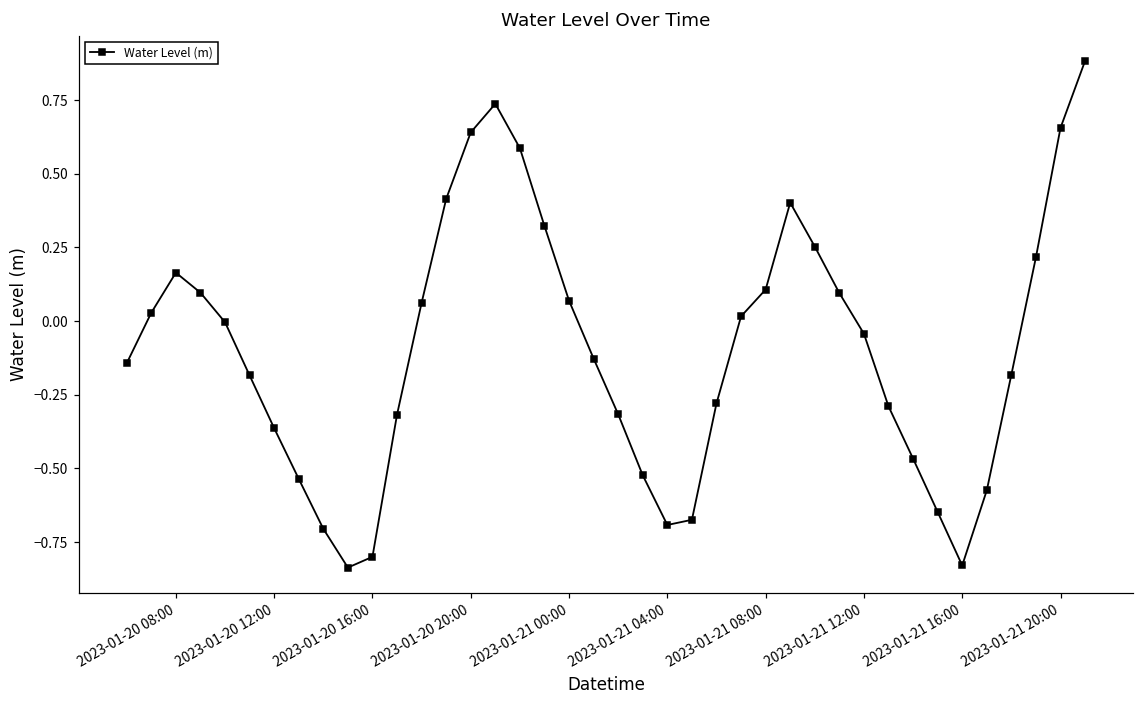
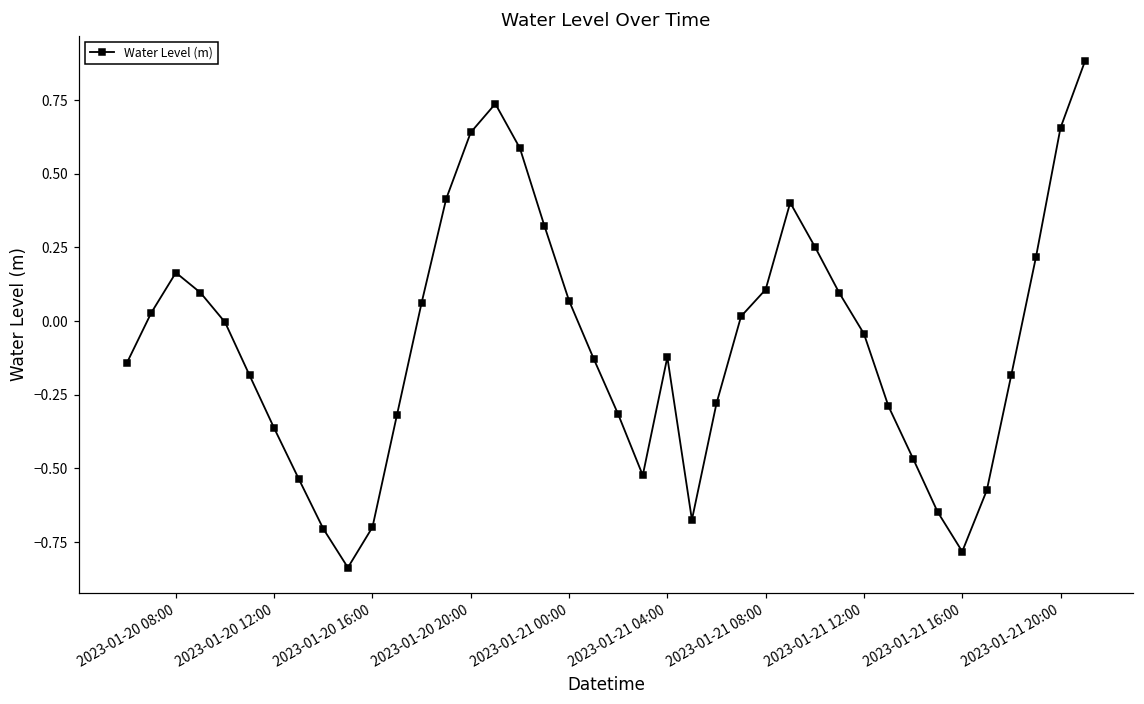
  {
    "2023-01-20 08:00": 0.16,
    "2023-01-20 12:00": -0.36,
-   "2023-01-20 16:00": -0.80,
+   "2023-01-20 16:00": -0.70,
    "2023-01-20 20:00": 0.64,
    "2023-01-21 00:00": 0.07,
-   "2023-01-21 04:00": -0.69,
+   "2023-01-21 04:00": -0.12,
    "2023-01-21 08:00": 0.11,
    "2023-01-21 12:00": -0.04,
-   "2023-01-21 16:00": -0.83,
+   "2023-01-21 16:00": -0.78,
    "2023-01-21 20:00": 0.66
  }
